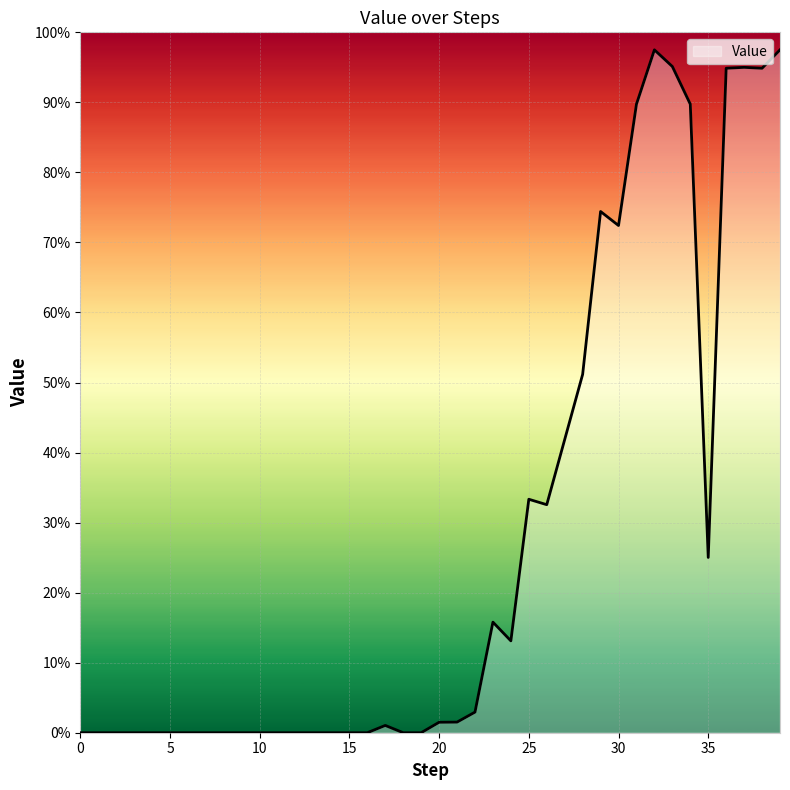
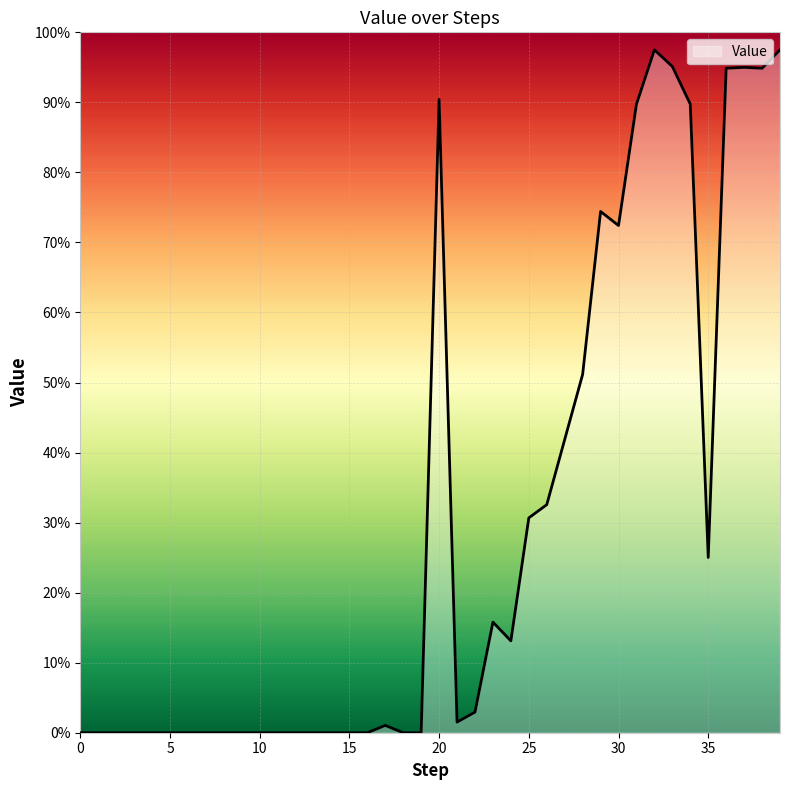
  {
    "0": "0%",
    "5": "0%",
    "10": "0%",
    "15": "0%",
-   "20": "1%",
-   "25": "33%",
+   "20": "90%",
+   "25": "31%",
    "30": "72%",
    "35": "25%"
  }
